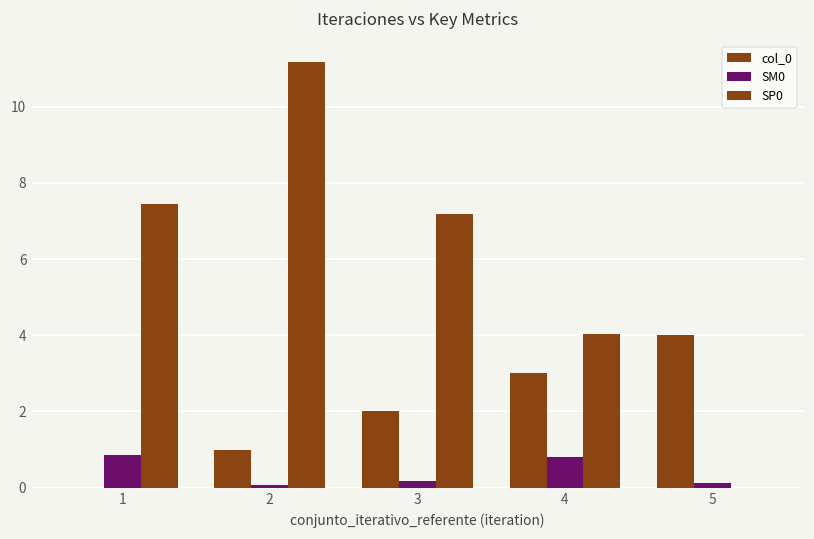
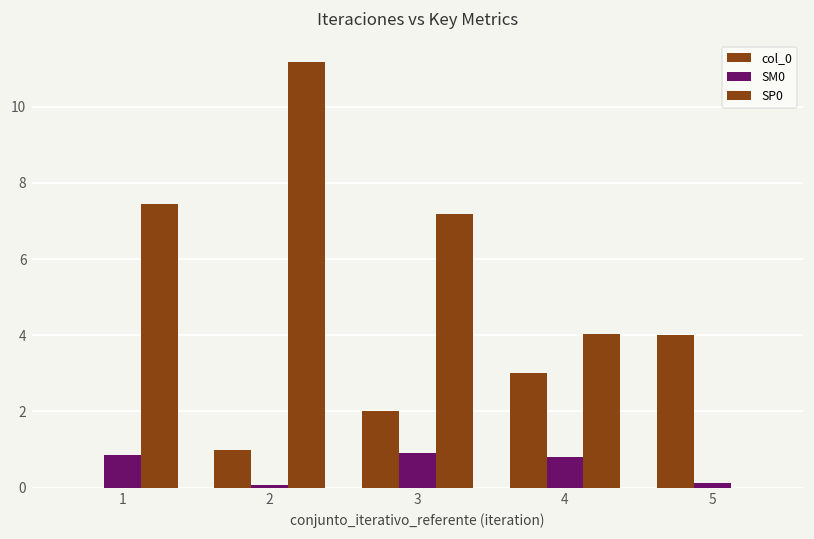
  {
    "SM0": {
      "1": 0.8,
      "2": 0.1,
-     "3": 0.2,
+     "3": 0.9,
      "4": 0.8,
      "5": 0.1
    }
  }
